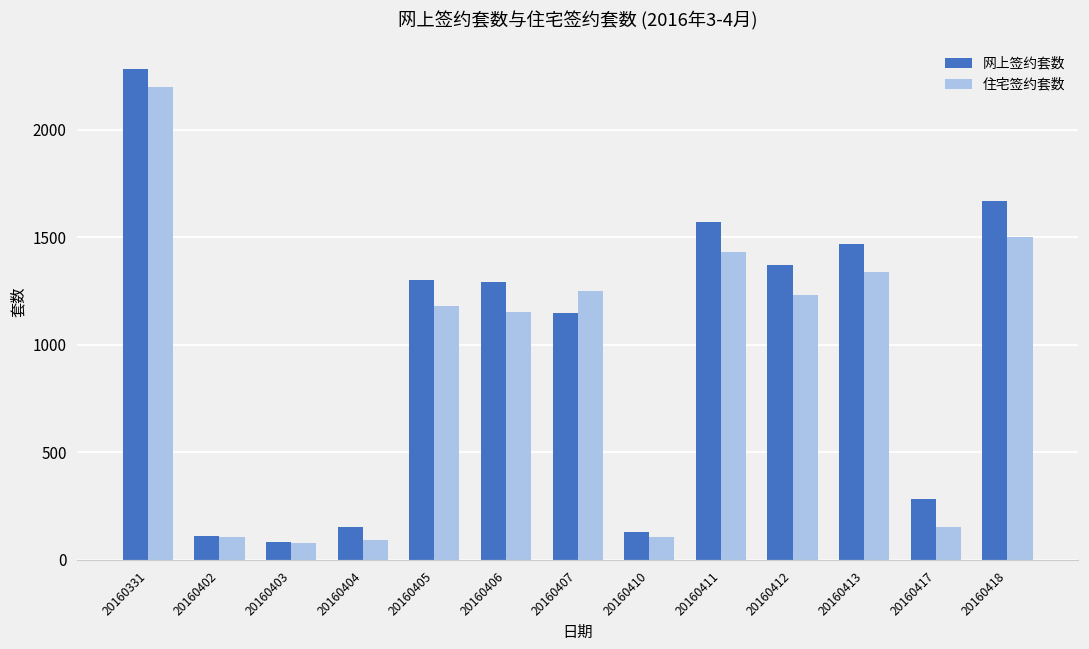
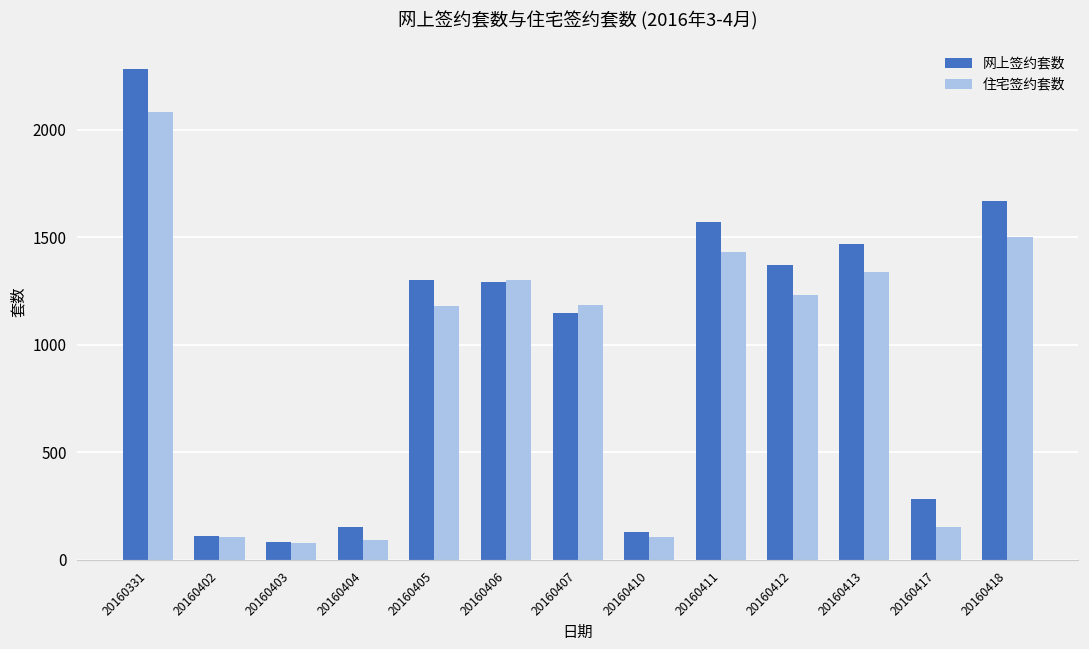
  {
    "网上签约套数": {
      "20160331": 2280,
      "20160402": 110,
      "20160403": 80,
      "20160404": 150,
      "20160405": 1300,
      "20160406": 1290,
      "20160407": 1150,
      "20160410": 130,
      "20160411": 1570,
      "20160412": 1370,
      "20160413": 1470,
      "20160417": 280,
      "20160418": 1670
    },
    "住宅签约套数": {
-     "20160331": 2200,
+     "20160331": 2080,
      "20160402": 110,
      "20160403": 80,
      "20160404": 90,
      "20160405": 1180,
-     "20160406": 1150,
-     "20160407": 1250,
+     "20160406": 1300,
+     "20160407": 1190,
      "20160410": 110,
      "20160411": 1430,
      "20160412": 1230,
      "20160413": 1340,
      "20160417": 150,
      "20160418": 1500
    }
  }
